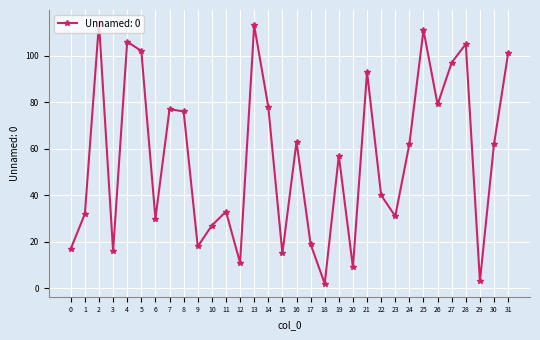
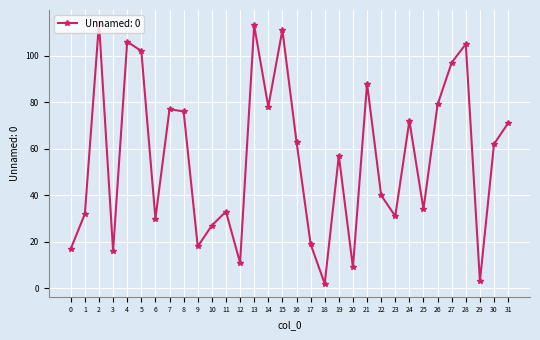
  {
    "0": 17,
    "1": 32,
    "3": 16,
    "4": 106,
    "5": 102,
    "6": 30,
    "7": 77,
    "8": 76,
    "9": 18,
    "10": 27,
    "11": 33,
    "12": 11,
    "13": 113,
    "14": 78,
-   "15": 15,
+   "15": 111,
    "16": 63,
    "17": 19,
    "18": 2,
    "19": 57,
    "20": 9,
-   "21": 93,
+   "21": 88,
    "22": 40,
    "23": 31,
-   "24": 62,
-   "25": 111,
+   "24": 72,
+   "25": 34,
    "26": 79,
    "27": 97,
    "28": 105,
    "29": 3,
    "30": 62,
-   "31": 101
+   "31": 71
  }
